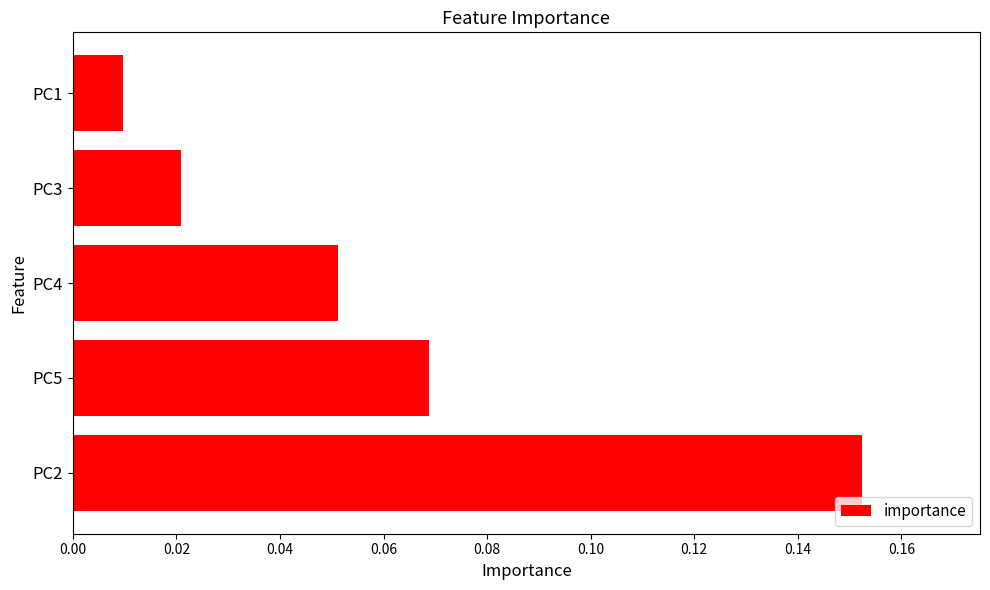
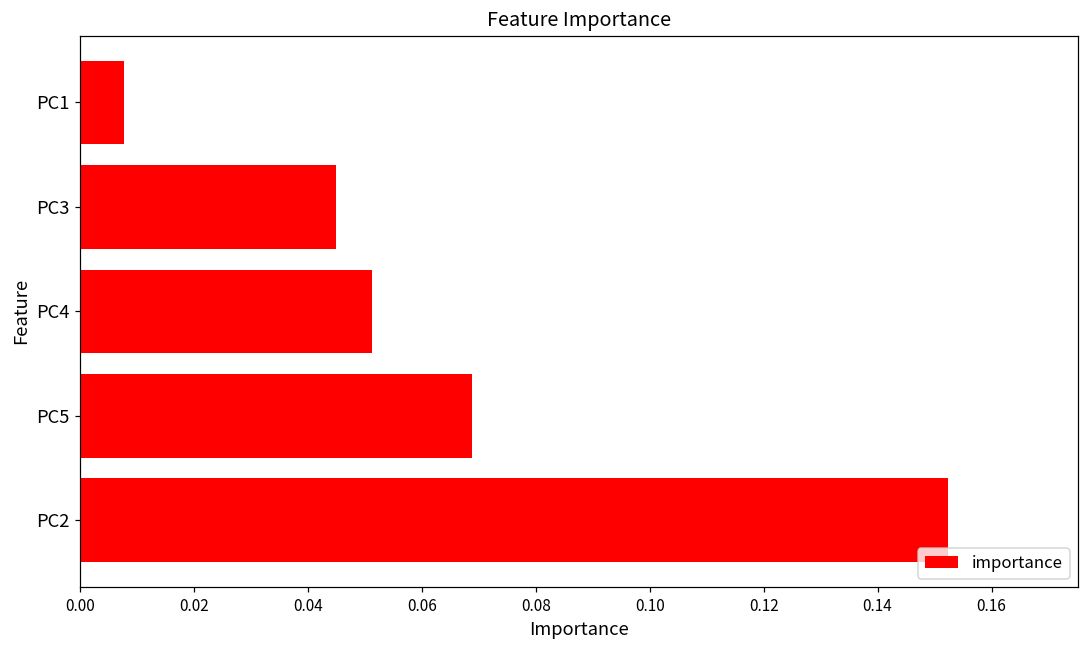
  {
-   "PC1": 0.010,
-   "PC3": 0.021,
+   "PC1": 0.008,
+   "PC3": 0.045,
    "PC4": 0.051,
    "PC5": 0.069,
    "PC2": 0.152
  }
